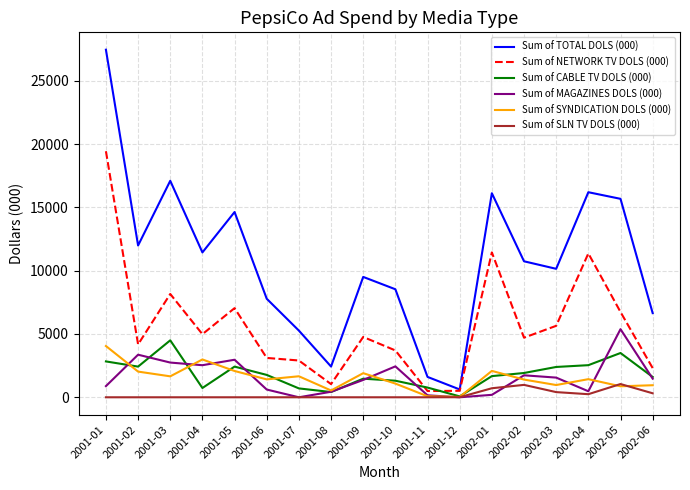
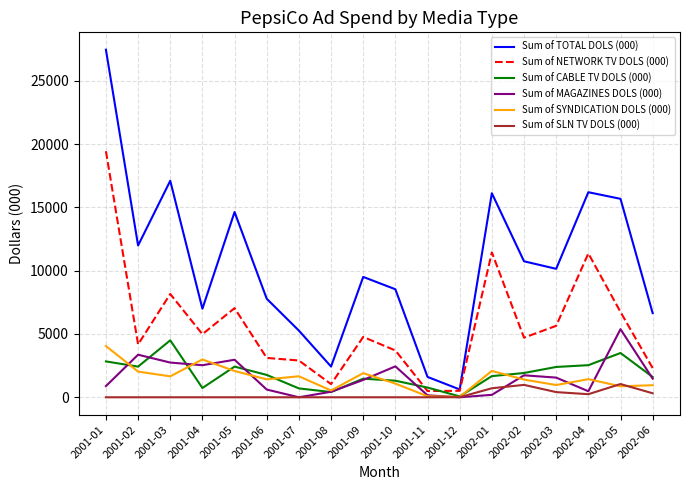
  {
    "Sum of TOTAL DOLS (000)": {
      "2001-01": 27500,
      "2001-02": 12000,
      "2001-03": 17100,
-     "2001-04": 11400,
+     "2001-04": 7000,
      "2001-05": 14600,
      "2001-06": 7800,
      "2001-07": 5300,
      "2001-08": 2400,
      "2001-09": 9500,
      "2001-10": 8500,
      "2001-11": 1600,
      "2002-01": 16100,
      "2002-02": 10700,
      "2002-03": 10100,
      "2002-04": 16200,
      "2002-05": 15700,
      "2002-06": 6700
    },
    "Sum of NETWORK TV DOLS (000)": {
      "2001-01": 19400,
      "2001-02": 4200,
      "2001-03": 8200,
      "2001-04": 5000,
      "2001-05": 7000,
      "2001-06": 3100,
      "2001-07": 2900,
      "2001-08": 1000,
      "2001-09": 4800,
      "2001-10": 3700,
      "2001-11": 500,
      "2002-01": 11400,
      "2002-02": 4700,
      "2002-03": 5600,
      "2002-04": 11400,
      "2002-05": 6700,
      "2002-06": 2300
    },
    "Sum of CABLE TV DOLS (000)": {
      "2001-01": 2800,
      "2001-02": 2400,
      "2001-03": 4500,
      "2001-04": 700,
      "2001-05": 2400,
      "2001-06": 1800,
      "2001-07": 700,
      "2001-10": 1300,
      "2001-11": 800,
      "2002-01": 1700,
      "2002-03": 2400,
      "2002-04": 2500,
      "2002-05": 3500
    },
    "Sum of MAGAZINES DOLS (000)": {
      "2001-01": 900,
      "2001-02": 3400,
      "2001-03": 2700,
      "2001-04": 2500,
      "2001-05": 3000,
      "2001-06": 600,
      "2001-10": 2400,
      "2002-01": 200,
      "2002-03": 1600,
      "2002-04": 500,
      "2002-05": 5400
    },
    "Sum of SYNDICATION DOLS (000)": {
      "2001-01": 4100,
      "2001-02": 2000,
      "2001-03": 1700,
      "2001-04": 3000,
      "2001-05": 2100,
      "2001-06": 1400,
      "2001-07": 1700,
      "2001-09": 1900,
      "2001-10": 1100,
      "2002-01": 2100,
      "2002-02": 1400,
      "2002-03": 1000,
      "2002-04": 1400,
      "2002-06": 1000
    },
    "Sum of SLN TV DOLS (000)": {
      "2001-01": 0,
      "2001-02": 0,
      "2001-03": 0,
      "2001-04": 0,
      "2001-05": 0,
      "2001-06": 0,
      "2001-08": 0,
      "2001-09": 0,
      "2001-10": 0,
      "2002-01": 700,
      "2002-02": 1000,
      "2002-03": 400,
      "2002-04": 200,
      "2002-06": 300
    }
  }
